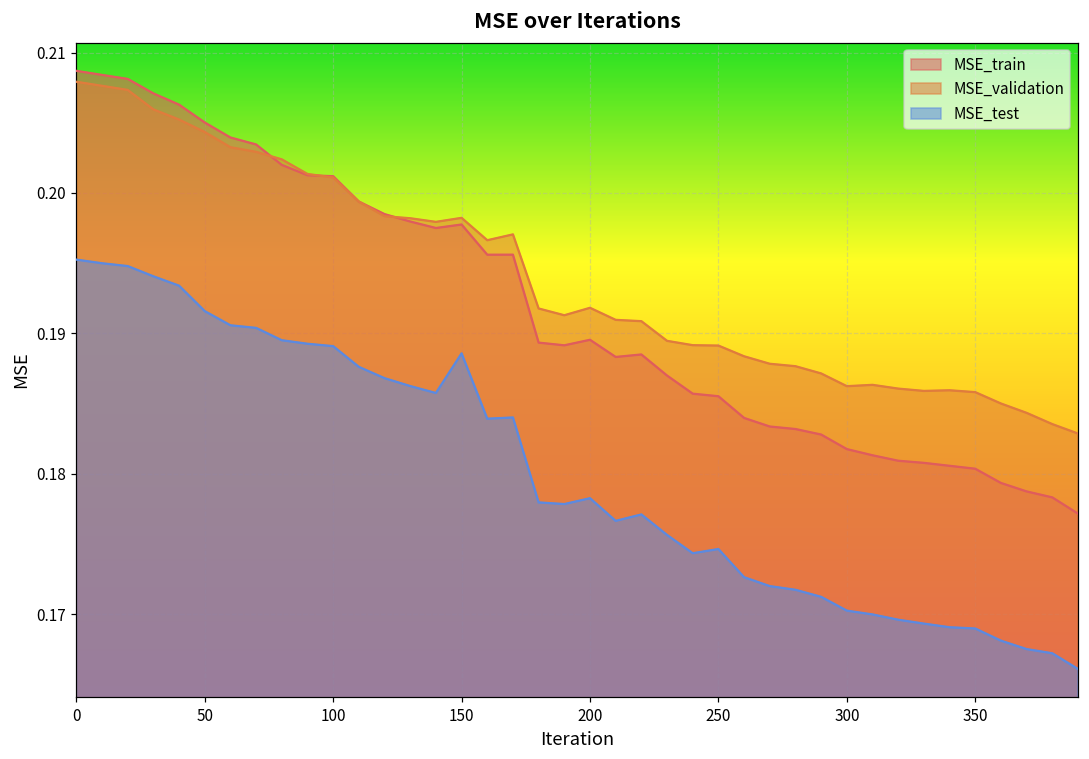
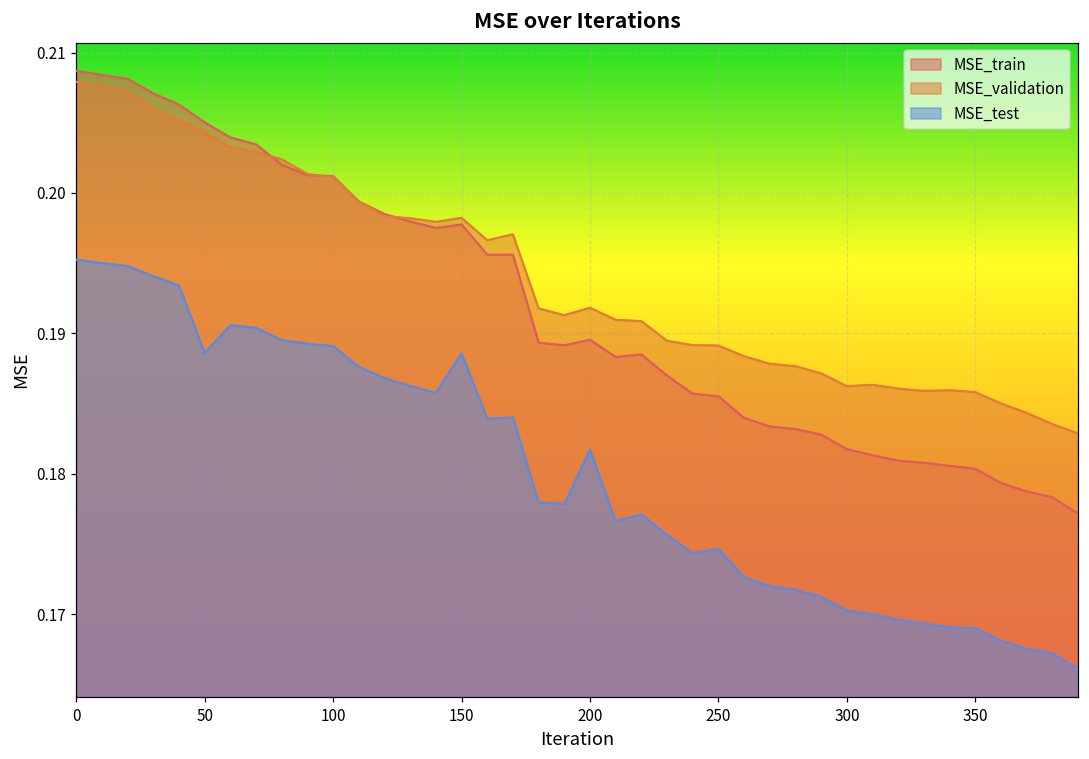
  {
    "MSE_test": {
      "0": 0.1953,
-     "50": 0.1916,
+     "50": 0.1886,
      "100": 0.1891,
      "150": 0.1886,
-     "200": 0.1783,
+     "200": 0.1817,
      "250": 0.1746,
      "300": 0.1703,
      "350": 0.1690
    }
  }
